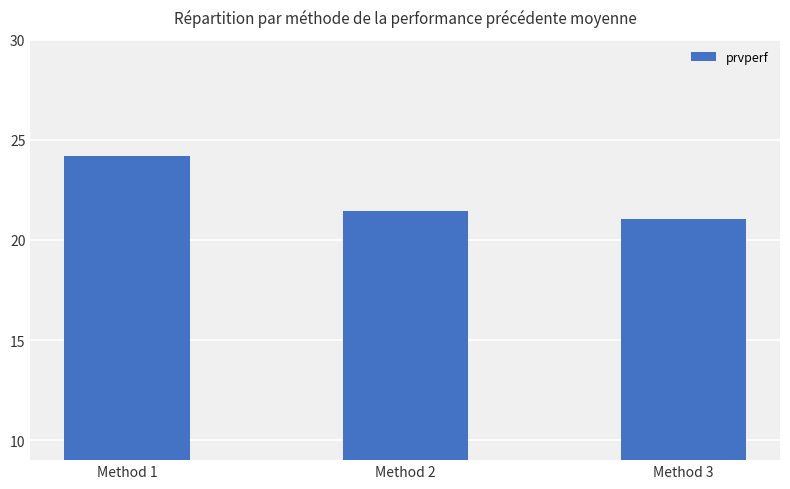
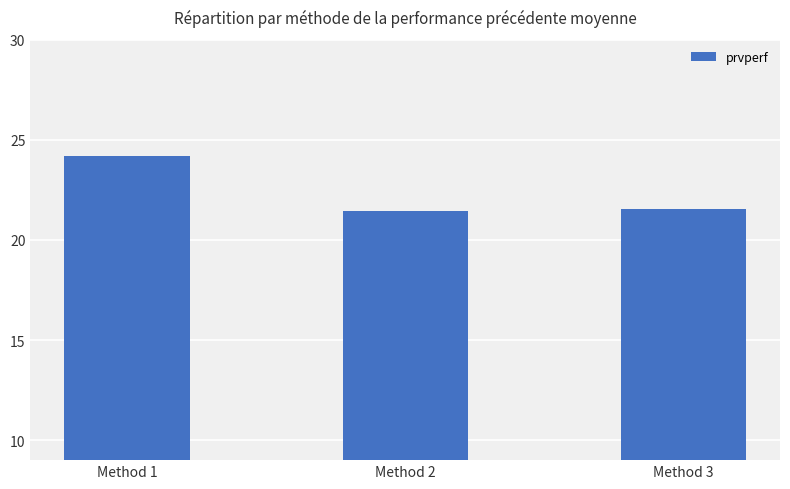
  {
    "Method 1": 24.2,
    "Method 2": 21.5,
-   "Method 3": 21.1
+   "Method 3": 21.6
  }
